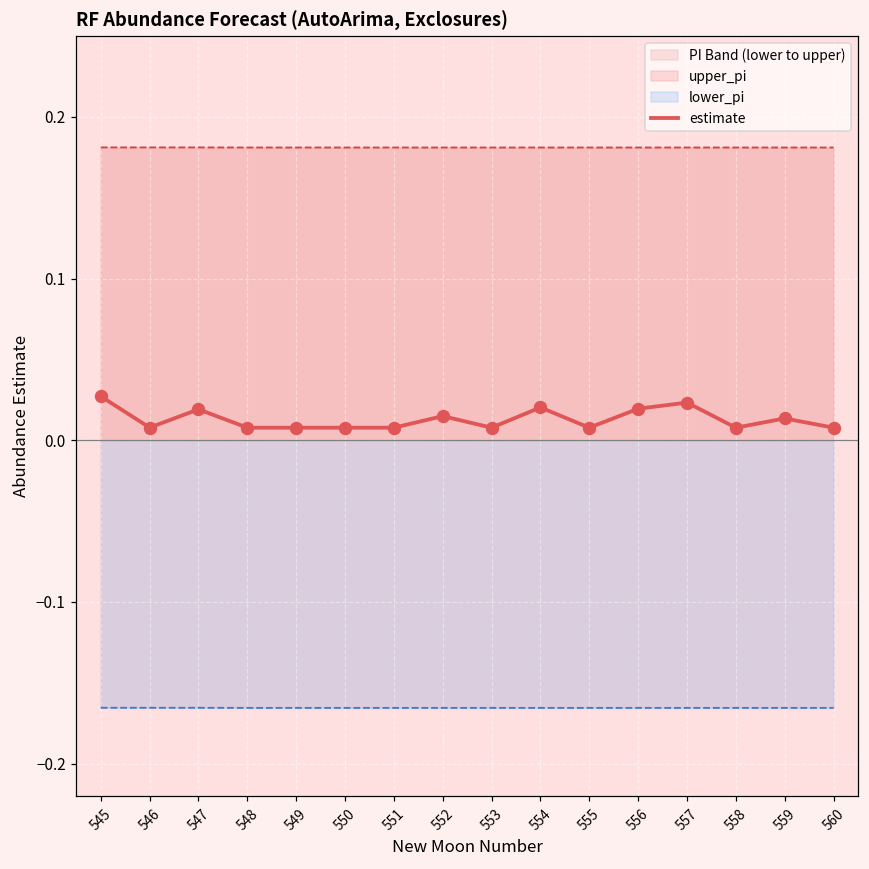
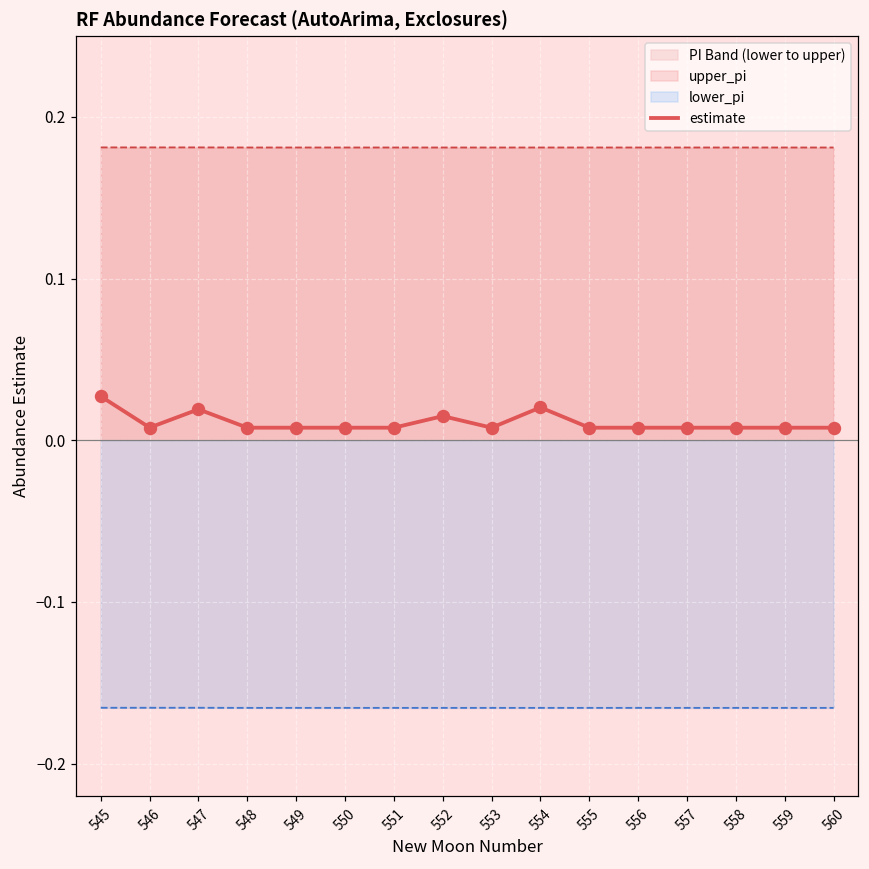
  {
    "estimate": {
      "545": 0.027,
      "546": 0.008,
      "547": 0.019,
      "548": 0.008,
      "549": 0.008,
      "550": 0.008,
      "551": 0.008,
      "552": 0.015,
      "553": 0.008,
      "554": 0.020,
      "555": 0.008,
-     "556": 0.019,
-     "557": 0.023,
+     "556": 0.008,
+     "557": 0.008,
      "558": 0.008,
-     "559": 0.013,
+     "559": 0.008,
      "560": 0.008
    },
    "upper_pi": {
      "545": 0.181,
      "546": 0.181,
      "547": 0.181,
      "548": 0.181,
      "549": 0.181,
      "550": 0.181,
      "551": 0.181,
      "552": 0.181,
      "553": 0.181,
      "554": 0.181,
      "555": 0.181,
      "556": 0.181,
      "557": 0.181,
      "558": 0.181,
      "559": 0.181,
      "560": 0.181
    }
  }
